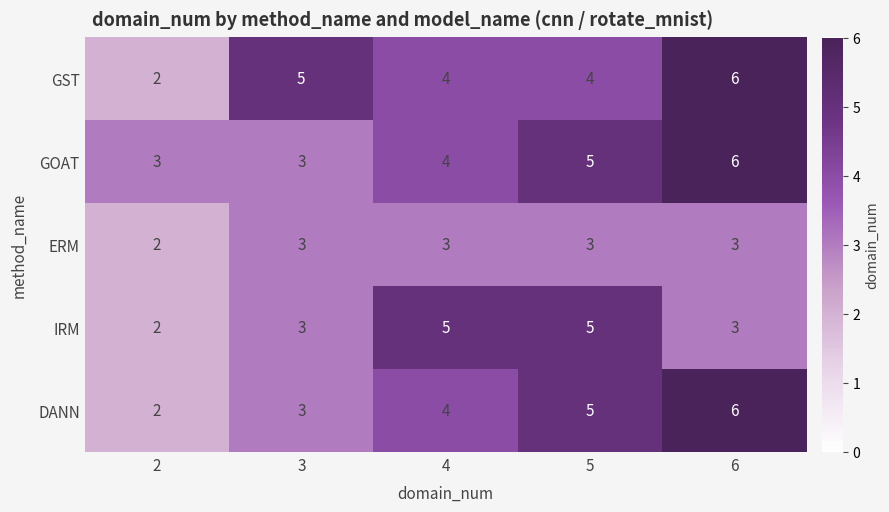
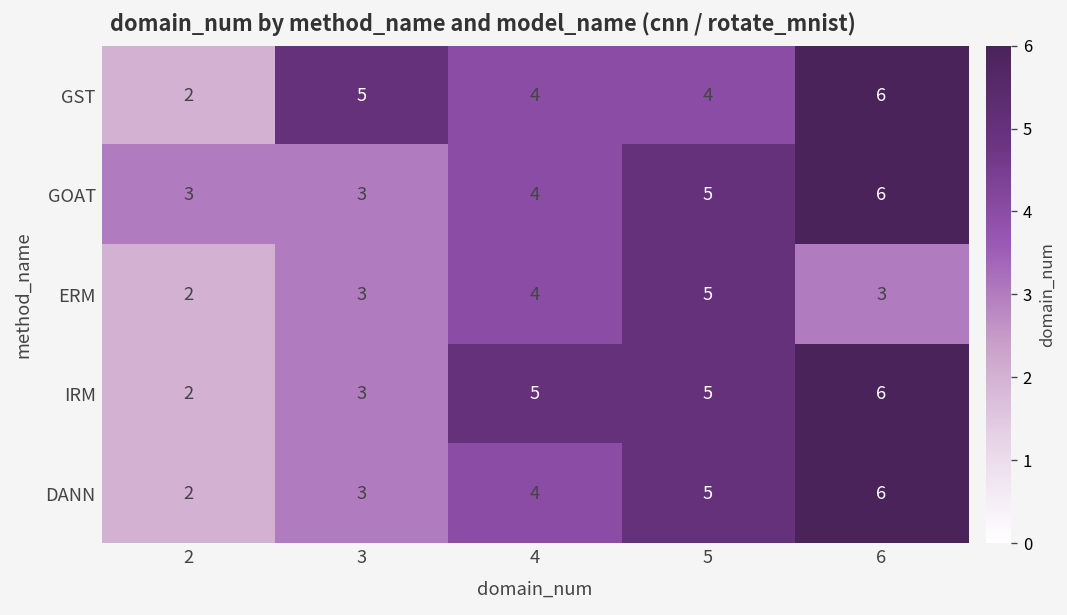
  {
    "GST": {
      "2": 2,
      "3": 5,
      "4": 4,
      "5": 4,
      "6": 6
    },
    "GOAT": {
      "2": 3,
      "3": 3,
      "4": 4,
      "5": 5,
      "6": 6
    },
    "ERM": {
      "2": 2,
      "3": 3,
-     "4": 3,
-     "5": 3,
+     "4": 4,
+     "5": 5,
      "6": 3
    },
    "IRM": {
      "2": 2,
      "3": 3,
      "4": 5,
      "5": 5,
-     "6": 3
+     "6": 6
    },
    "DANN": {
      "2": 2,
      "3": 3,
      "4": 4,
      "5": 5,
      "6": 6
    }
  }
